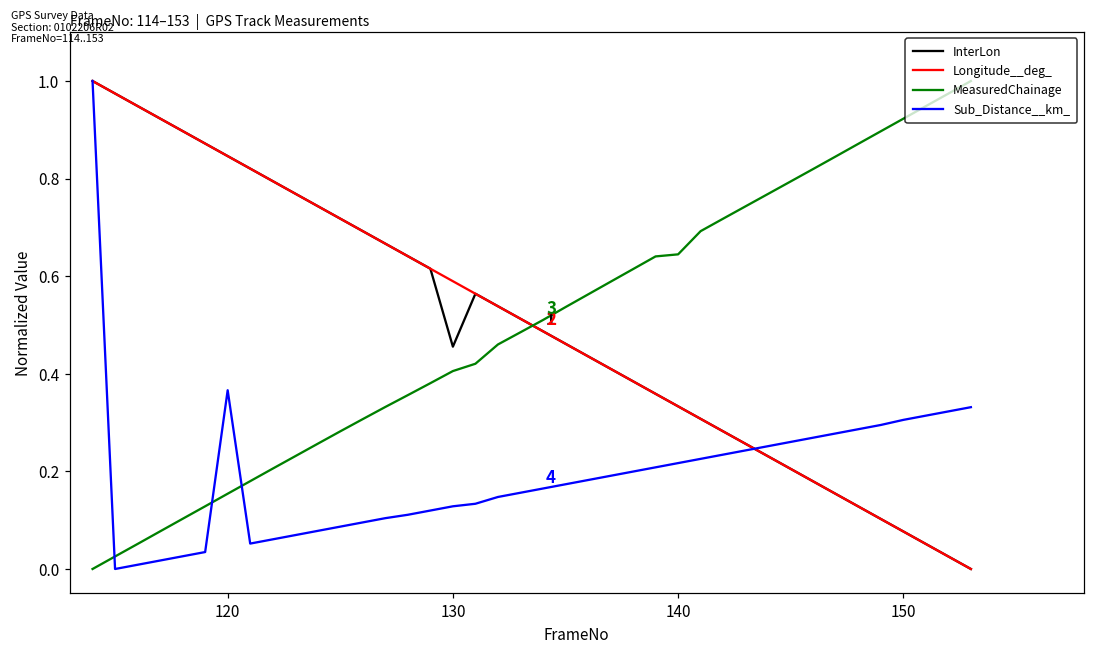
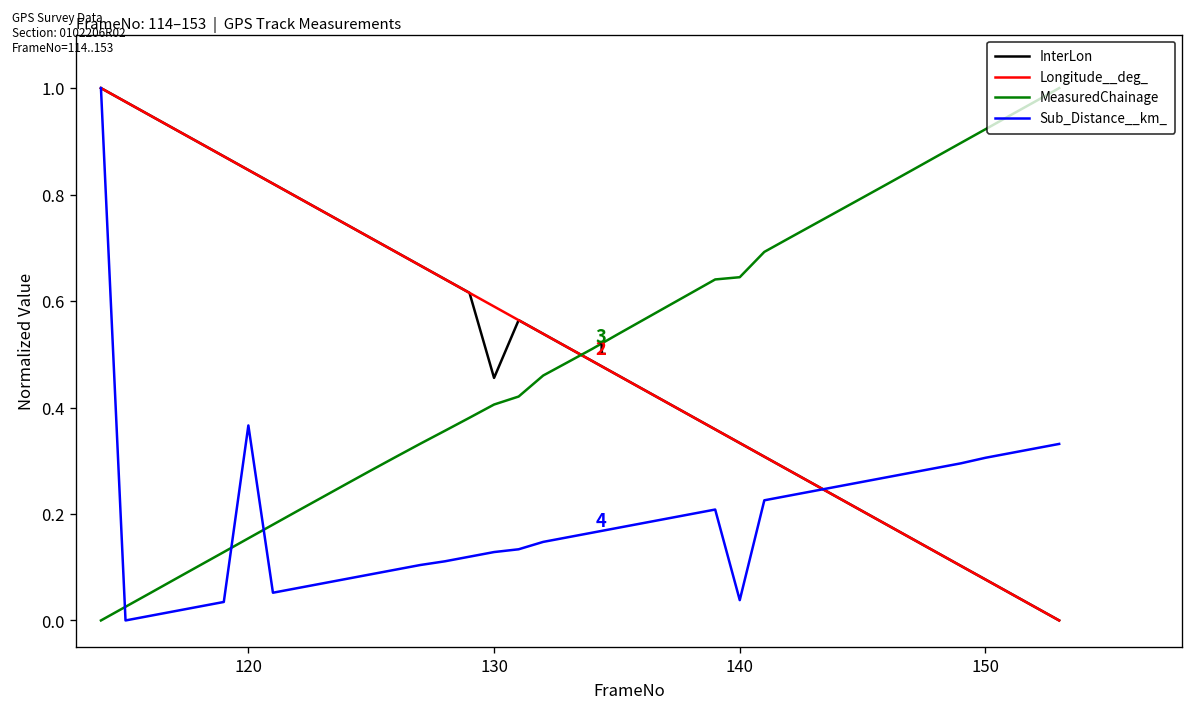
  {
    "InterLon": {
      "130": 0.46
    },
    "Longitude__deg_": {
      "130": 0.59
    },
    "MeasuredChainage": {
      "120": 0.15,
      "130": 0.41,
      "140": 0.64,
      "150": 0.92
    },
    "Sub_Distance__km_": {
      "120": 0.37,
      "130": 0.13,
-     "140": 0.22,
+     "140": 0.04,
      "150": 0.31
    }
  }
